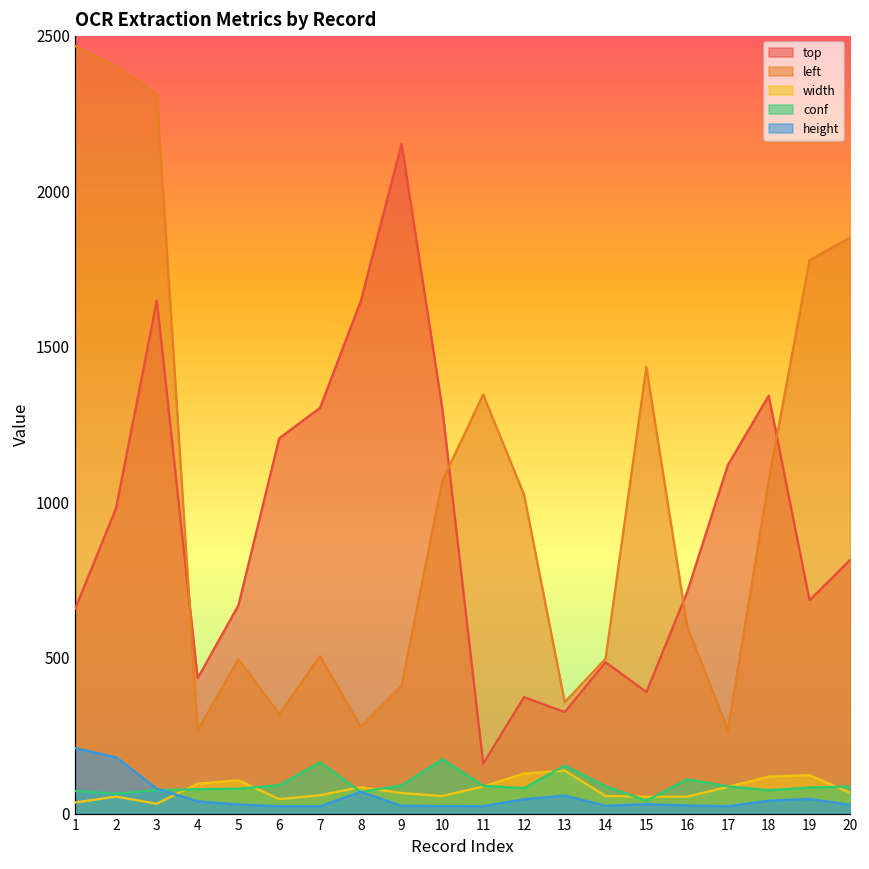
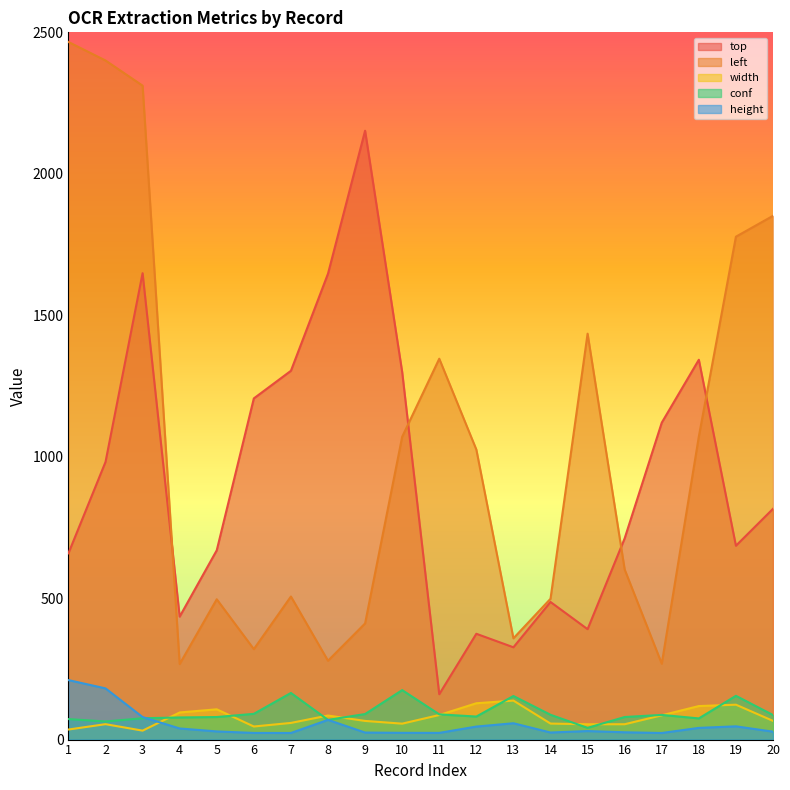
  {
    "width": {
      "1": 40,
      "2": 50,
      "3": 30,
      "4": 100,
      "5": 110,
      "6": 50,
      "7": 60,
      "8": 90,
      "9": 70,
      "10": 60,
      "12": 130,
      "13": 140,
      "14": 60,
      "15": 50,
      "16": 50,
      "18": 120,
      "19": 120,
      "20": 70
    },
    "conf": {
      "1": 70,
      "2": 60,
      "4": 80,
      "5": 80,
      "6": 90,
      "7": 160,
      "9": 90,
      "10": 170,
      "12": 80,
      "13": 150,
      "14": 90,
      "15": 40,
-     "16": 110,
+     "16": 80,
      "18": 70,
-     "19": 80,
+     "19": 150,
      "20": 90
    },
    "height": {
      "1": 210,
      "2": 180,
      "4": 40,
      "5": 30,
      "6": 20,
      "7": 20,
      "9": 20,
      "10": 20,
      "11": 20,
      "12": 50,
      "13": 60,
      "14": 20,
      "15": 30,
      "16": 30,
      "17": 20,
      "18": 40,
      "19": 50,
      "20": 30
    }
  }
